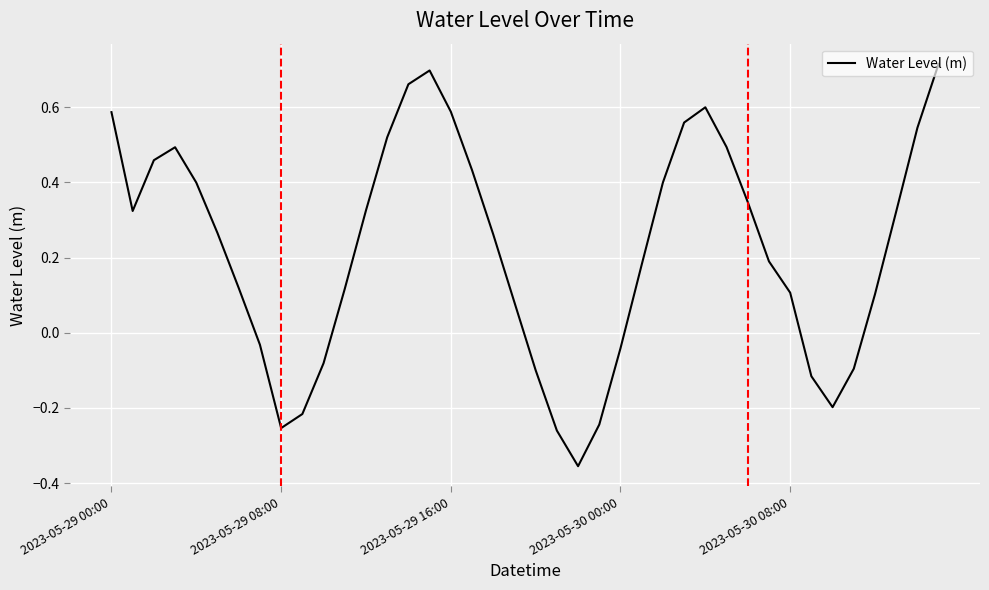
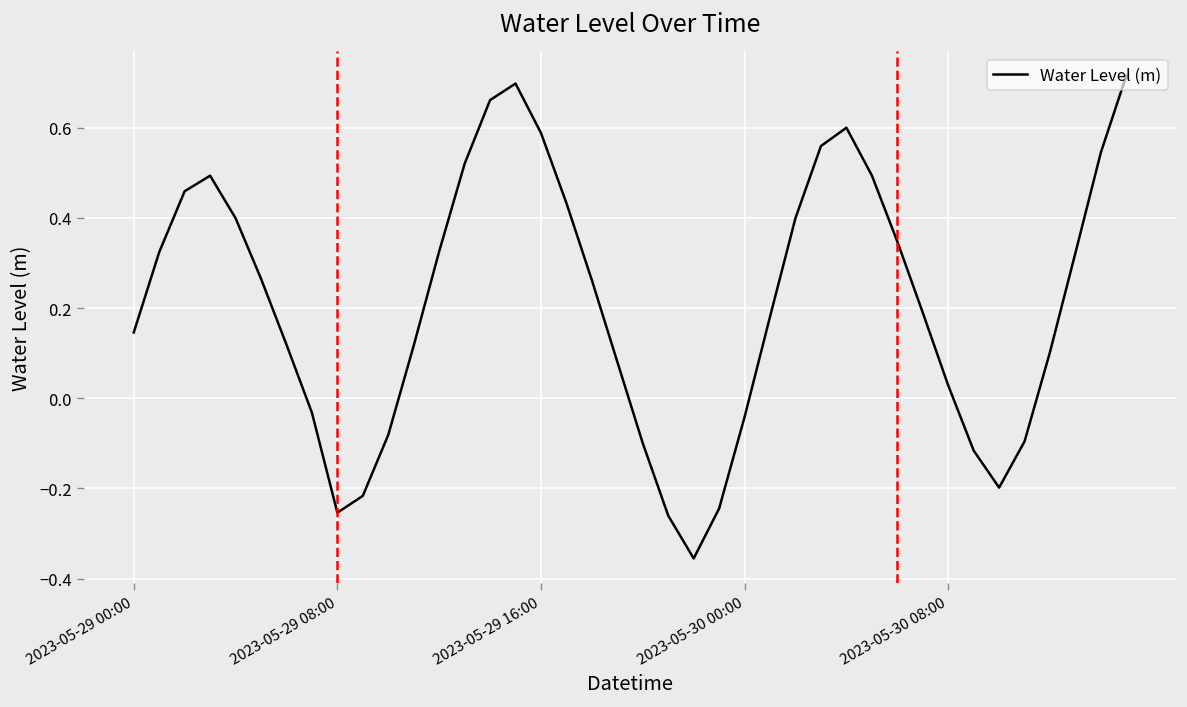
  {
-   "2023-05-29 00:00": 0.59,
+   "2023-05-29 00:00": 0.15,
    "2023-05-29 08:00": -0.25,
    "2023-05-29 16:00": 0.59,
    "2023-05-30 00:00": -0.04,
-   "2023-05-30 08:00": 0.11
+   "2023-05-30 08:00": 0.03
  }
